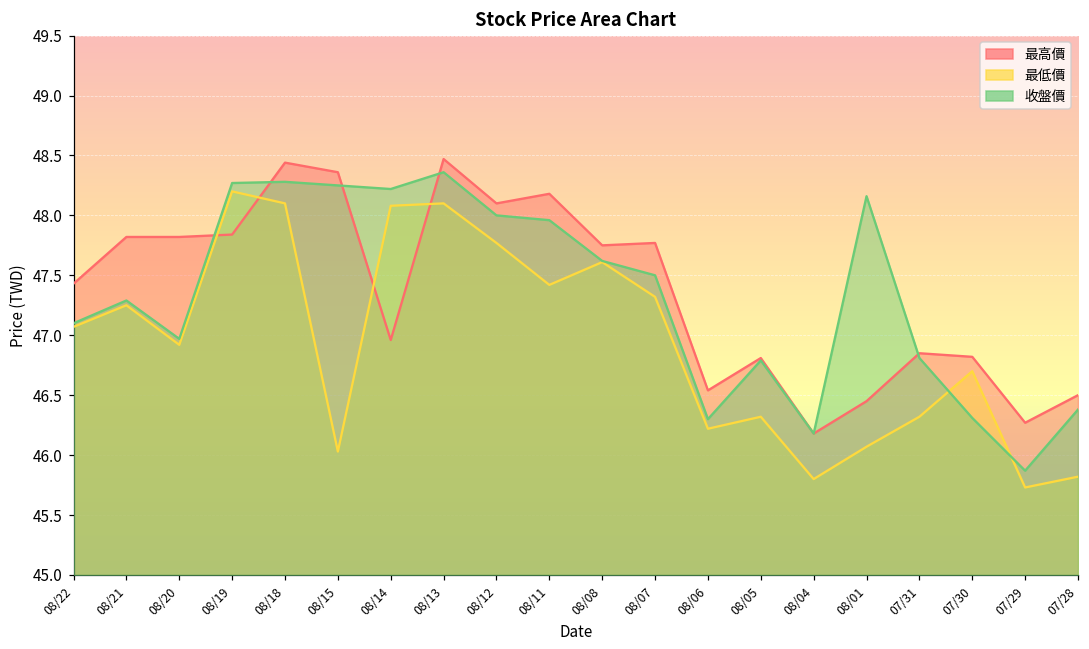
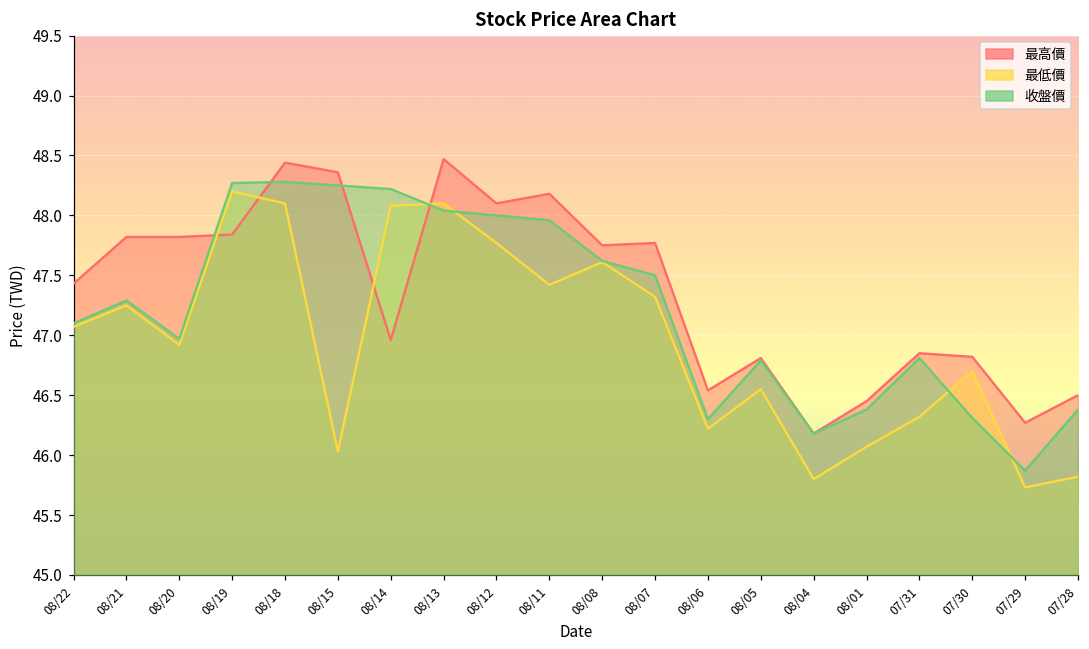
  {
    "最高價": {
      "08/22": 47.43,
      "08/21": 47.82,
      "08/20": 47.82,
      "08/19": 47.84,
      "08/18": 48.44,
      "08/15": 48.36,
      "08/14": 46.96,
      "08/13": 48.47,
      "08/12": 48.10,
      "08/11": 48.18,
      "08/08": 47.75,
      "08/07": 47.77,
      "08/06": 46.54,
      "08/01": 46.45,
      "07/31": 46.85,
      "07/30": 46.82,
      "07/29": 46.27,
      "07/28": 46.50
    },
    "最低價": {
      "08/22": 47.07,
      "08/21": 47.25,
      "08/20": 46.92,
      "08/19": 48.20,
      "08/18": 48.10,
      "08/15": 46.03,
      "08/14": 48.08,
      "08/13": 48.10,
      "08/12": 47.77,
      "08/11": 47.42,
      "08/07": 47.32,
      "08/06": 46.22,
-     "08/05": 46.32,
+     "08/05": 46.55,
      "08/04": 45.80,
      "08/01": 46.07,
      "07/31": 46.32,
      "07/30": 46.70,
      "07/29": 45.73,
      "07/28": 45.82
    },
    "收盤價": {
      "08/22": 47.10,
      "08/21": 47.29,
      "08/20": 46.97,
      "08/19": 48.27,
      "08/18": 48.28,
      "08/15": 48.25,
      "08/14": 48.22,
-     "08/13": 48.36,
+     "08/13": 48.04,
      "08/12": 48.00,
      "08/11": 47.96,
      "08/07": 47.50,
      "08/06": 46.30,
-     "08/01": 48.16,
+     "08/01": 46.38,
      "07/31": 46.81,
      "07/30": 46.31,
      "07/29": 45.87,
      "07/28": 46.38
    }
  }
